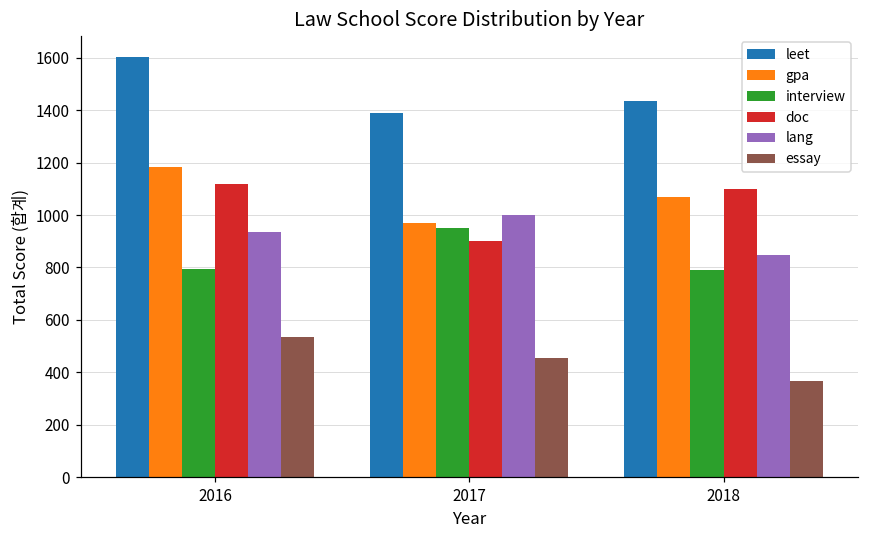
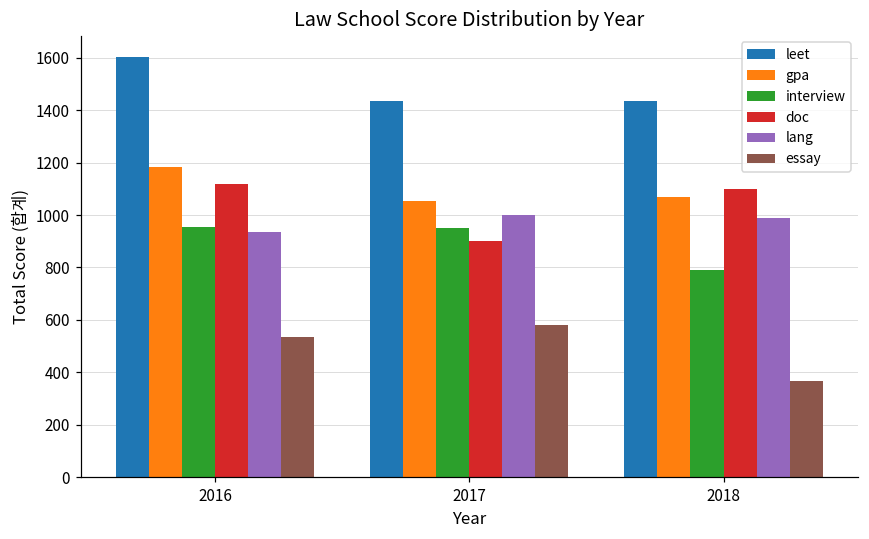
  {
    "leet": {
      "2016": 1610,
-     "2017": 1390,
+     "2017": 1440,
      "2018": 1440
    },
    "gpa": {
      "2016": 1180,
-     "2017": 970,
+     "2017": 1060,
      "2018": 1070
    },
    "interview": {
-     "2016": 790,
+     "2016": 960,
      "2017": 950,
      "2018": 790
    },
    "doc": {
      "2016": 1120,
      "2017": 900,
      "2018": 1100
    },
    "lang": {
      "2016": 940,
      "2017": 1000,
-     "2018": 850
+     "2018": 990
    },
    "essay": {
      "2016": 540,
-     "2017": 460,
+     "2017": 580,
      "2018": 370
    }
  }
